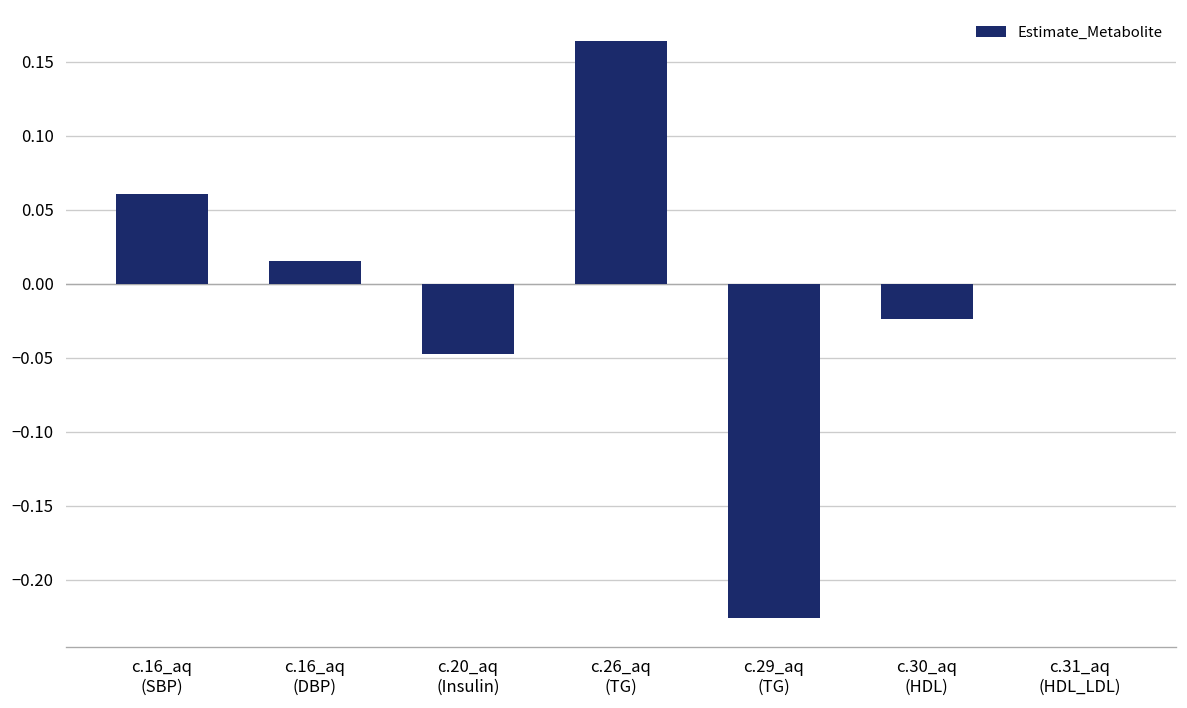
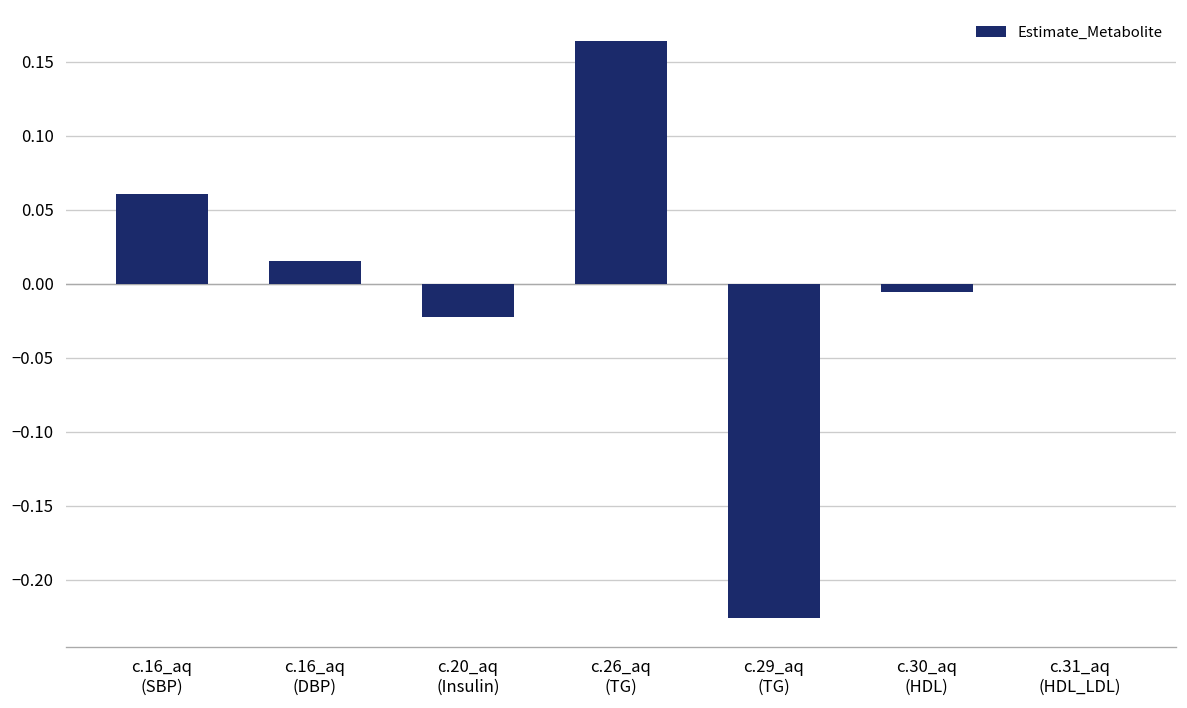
  {
    "c.16_aq (SBP)": 0.061,
    "c.16_aq (DBP)": 0.016,
-   "c.20_aq (Insulin)": -0.048,
+   "c.20_aq (Insulin)": -0.022,
    "c.26_aq (TG)": 0.164,
    "c.29_aq (TG)": -0.226,
-   "c.30_aq (HDL)": -0.024
+   "c.30_aq (HDL)": -0.006
  }
